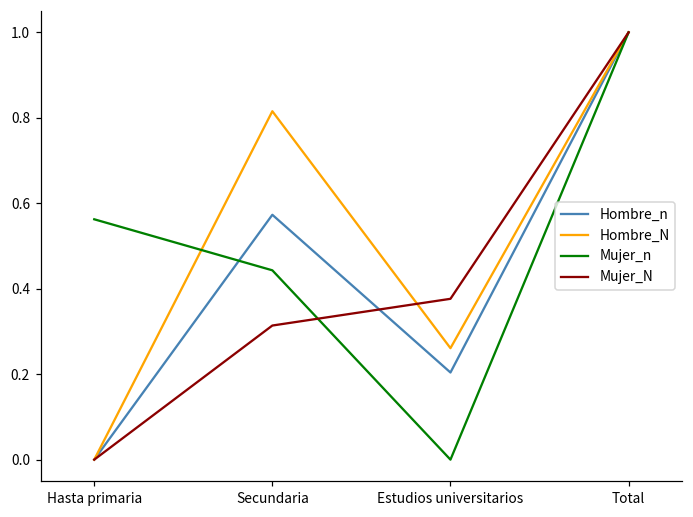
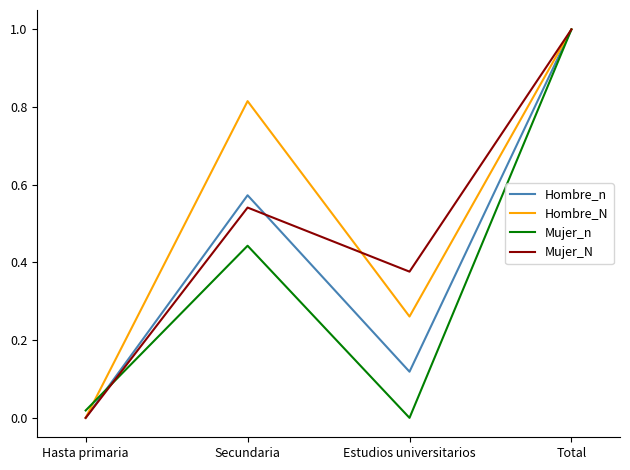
  {
    "Hombre_n": {
      "Secundaria": 0.57,
-     "Estudios universitarios": 0.20
+     "Estudios universitarios": 0.12
    },
    "Hombre_N": {
      "Secundaria": 0.82,
      "Estudios universitarios": 0.26
    },
    "Mujer_n": {
-     "Hasta primaria": 0.56,
+     "Hasta primaria": 0.02,
      "Secundaria": 0.44,
      "Estudios universitarios": 0.00
    },
    "Mujer_N": {
-     "Secundaria": 0.31,
+     "Secundaria": 0.54,
      "Estudios universitarios": 0.38
    }
  }
